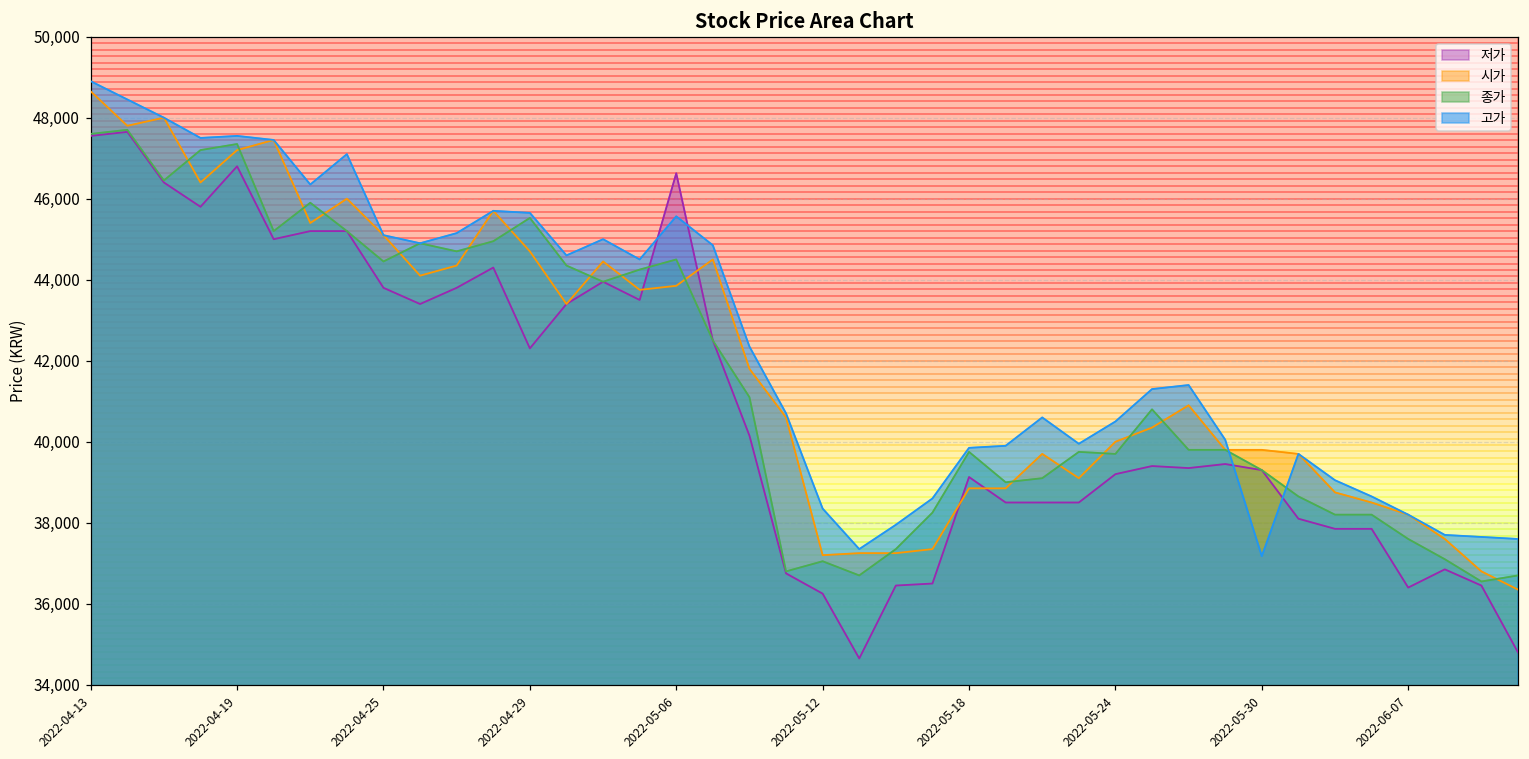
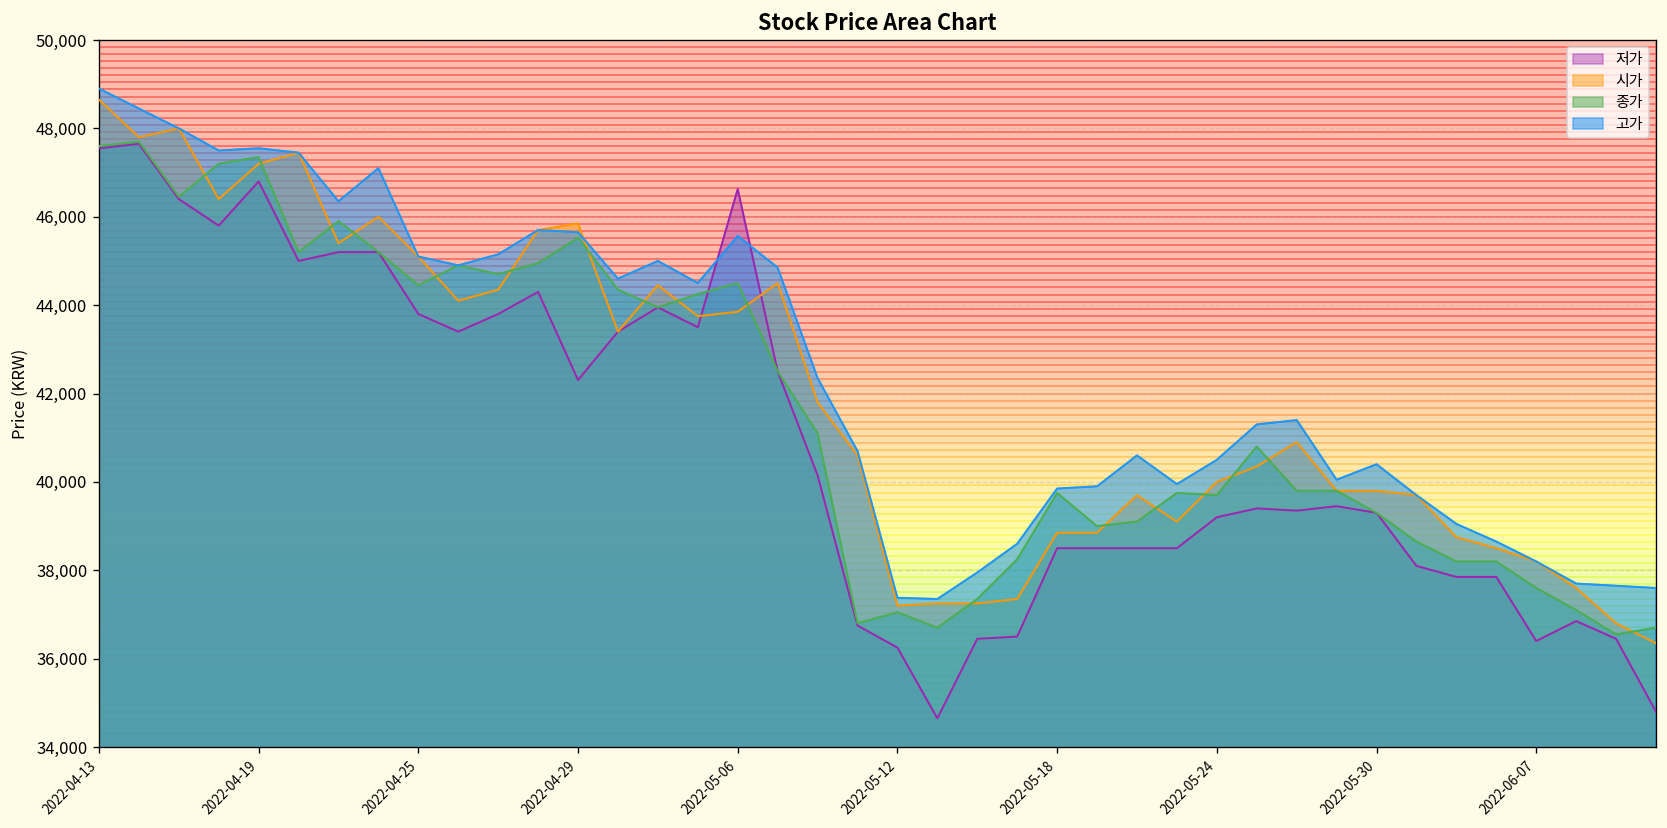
  {
    "저가": {
      "2022-04-19": "46,800",
      "2022-04-25": "43,800",
      "2022-04-29": "42,300",
      "2022-05-06": "46,600",
      "2022-05-12": "36,300",
-     "2022-05-18": "39,100",
+     "2022-05-18": "38,500",
      "2022-05-24": "39,200",
      "2022-06-07": "36,400"
    },
    "시가": {
      "2022-04-13": "48,700",
      "2022-04-19": "47,200",
-     "2022-04-29": "44,700",
+     "2022-04-29": "45,800",
      "2022-05-06": "43,900",
      "2022-05-12": "37,200",
      "2022-05-18": "38,900",
      "2022-05-24": "40,000",
      "2022-05-30": "39,800"
    },
    "종가": {
      "2022-04-19": "47,400",
      "2022-04-25": "44,500",
      "2022-04-29": "45,500",
      "2022-05-06": "44,500",
      "2022-05-12": "37,100",
      "2022-05-18": "39,800",
      "2022-05-24": "39,700",
      "2022-06-07": "37,600"
    },
    "고가": {
      "2022-04-13": "48,900",
      "2022-04-19": "47,600",
      "2022-04-29": "45,700",
      "2022-05-06": "45,600",
-     "2022-05-12": "38,400",
+     "2022-05-12": "37,400",
      "2022-05-18": "39,900",
      "2022-05-24": "40,500",
-     "2022-05-30": "37,200"
+     "2022-05-30": "40,400"
    }
  }
